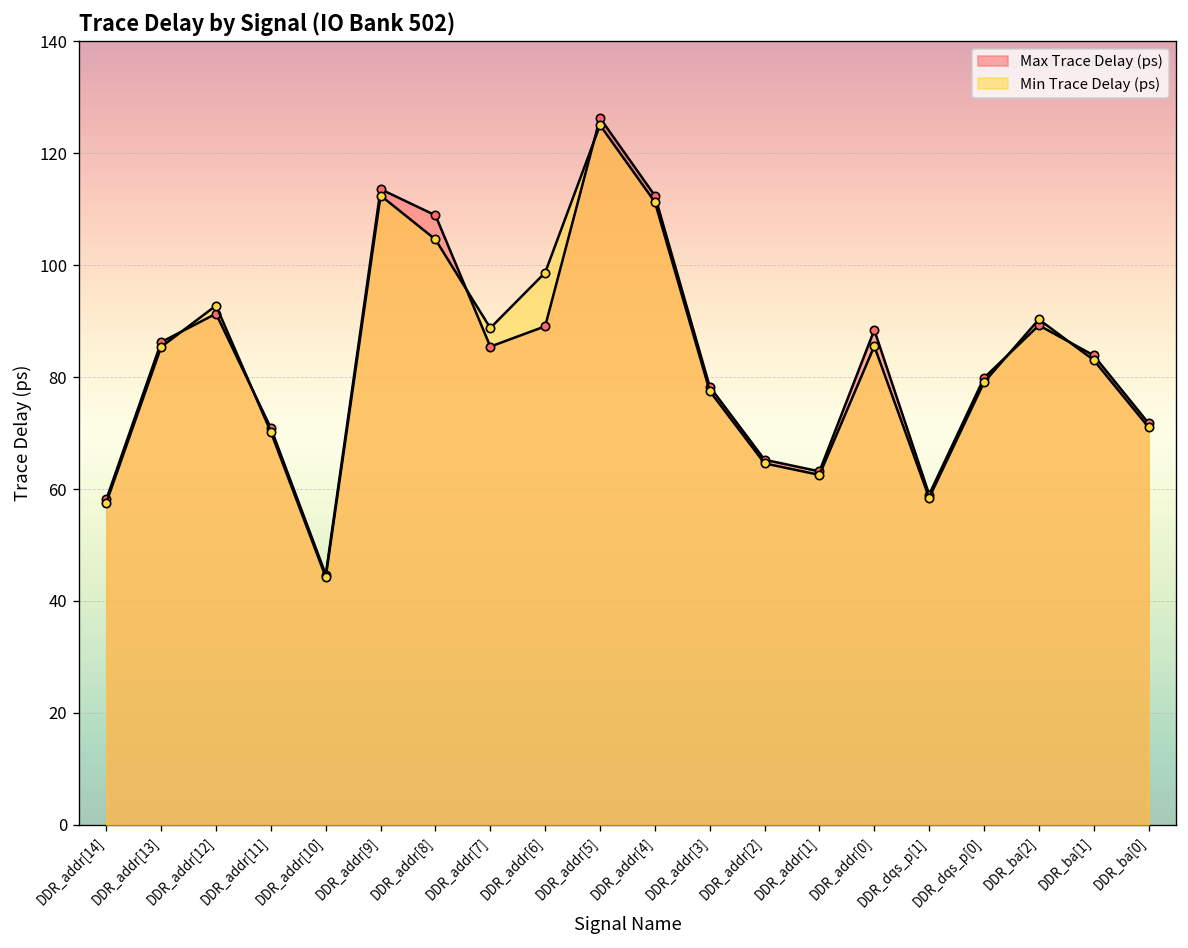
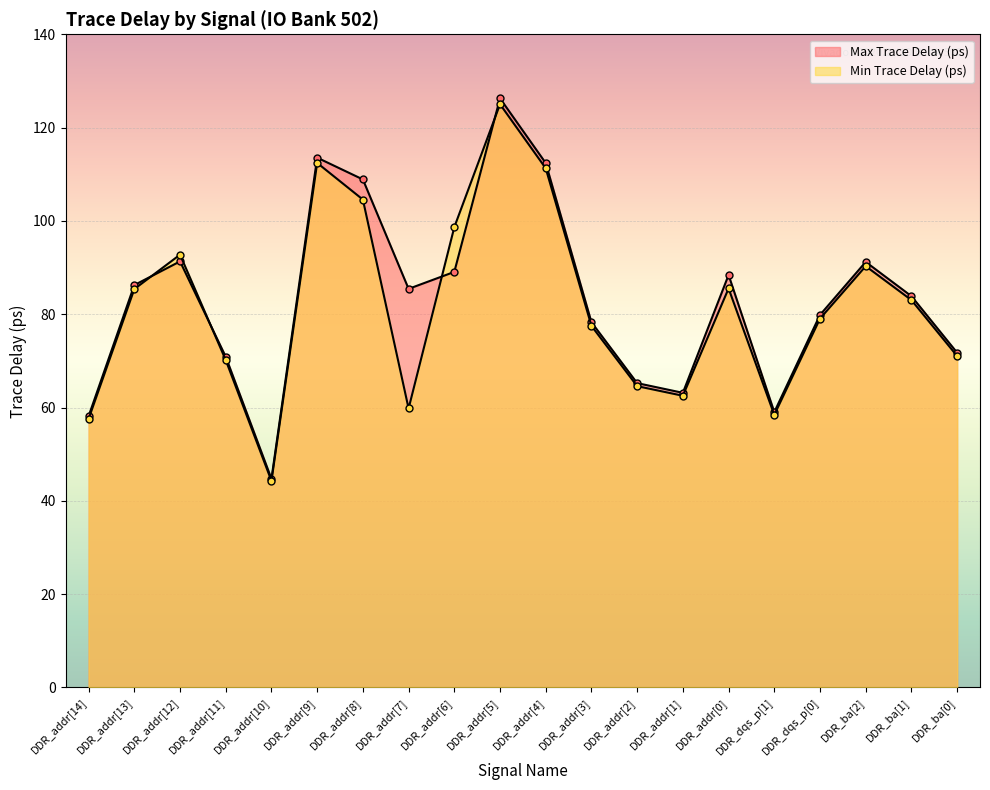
  {
    "Max Trace Delay (ps)": {
      "DDR_addr[14]": 58,
      "DDR_addr[13]": 86,
      "DDR_addr[12]": 91,
      "DDR_addr[11]": 71,
      "DDR_addr[9]": 114,
      "DDR_addr[8]": 109,
      "DDR_addr[7]": 85,
      "DDR_addr[6]": 89,
      "DDR_addr[5]": 126,
      "DDR_addr[4]": 112,
      "DDR_addr[3]": 78,
      "DDR_addr[2]": 65,
      "DDR_addr[1]": 63,
      "DDR_addr[0]": 88,
      "DDR_dqs_p[1]": 59,
      "DDR_dqs_p[0]": 80,
-     "DDR_ba[2]": 89,
+     "DDR_ba[2]": 91,
      "DDR_ba[1]": 84,
      "DDR_ba[0]": 72
    },
    "Min Trace Delay (ps)": {
      "DDR_addr[14]": 58,
      "DDR_addr[13]": 85,
      "DDR_addr[12]": 93,
      "DDR_addr[11]": 70,
      "DDR_addr[9]": 112,
      "DDR_addr[8]": 105,
-     "DDR_addr[7]": 89,
+     "DDR_addr[7]": 60,
      "DDR_addr[6]": 99,
      "DDR_addr[5]": 125,
      "DDR_addr[4]": 111,
      "DDR_addr[3]": 77,
      "DDR_addr[2]": 65,
      "DDR_addr[1]": 63,
      "DDR_addr[0]": 86,
      "DDR_dqs_p[1]": 58,
      "DDR_dqs_p[0]": 79,
      "DDR_ba[2]": 90,
      "DDR_ba[1]": 83,
      "DDR_ba[0]": 71
    }
  }
